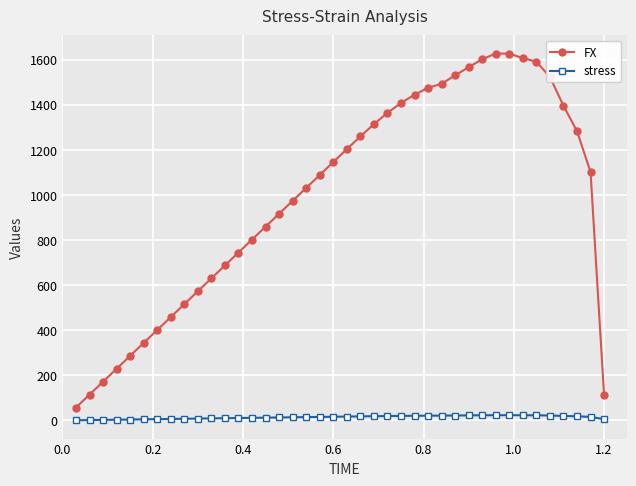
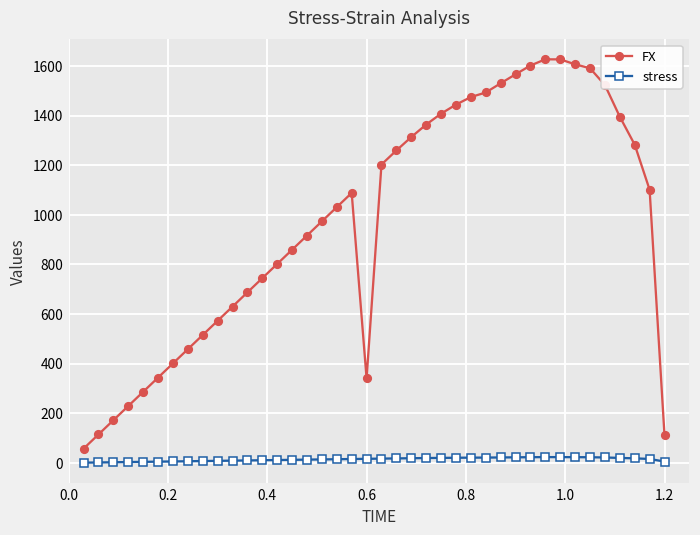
  {
    "FX": {
-     "0.6": 1150,
+     "0.6": 340,
      "1.2": 110
    },
    "stress": {
      "0.6": 20,
      "1.2": 10
    }
  }
